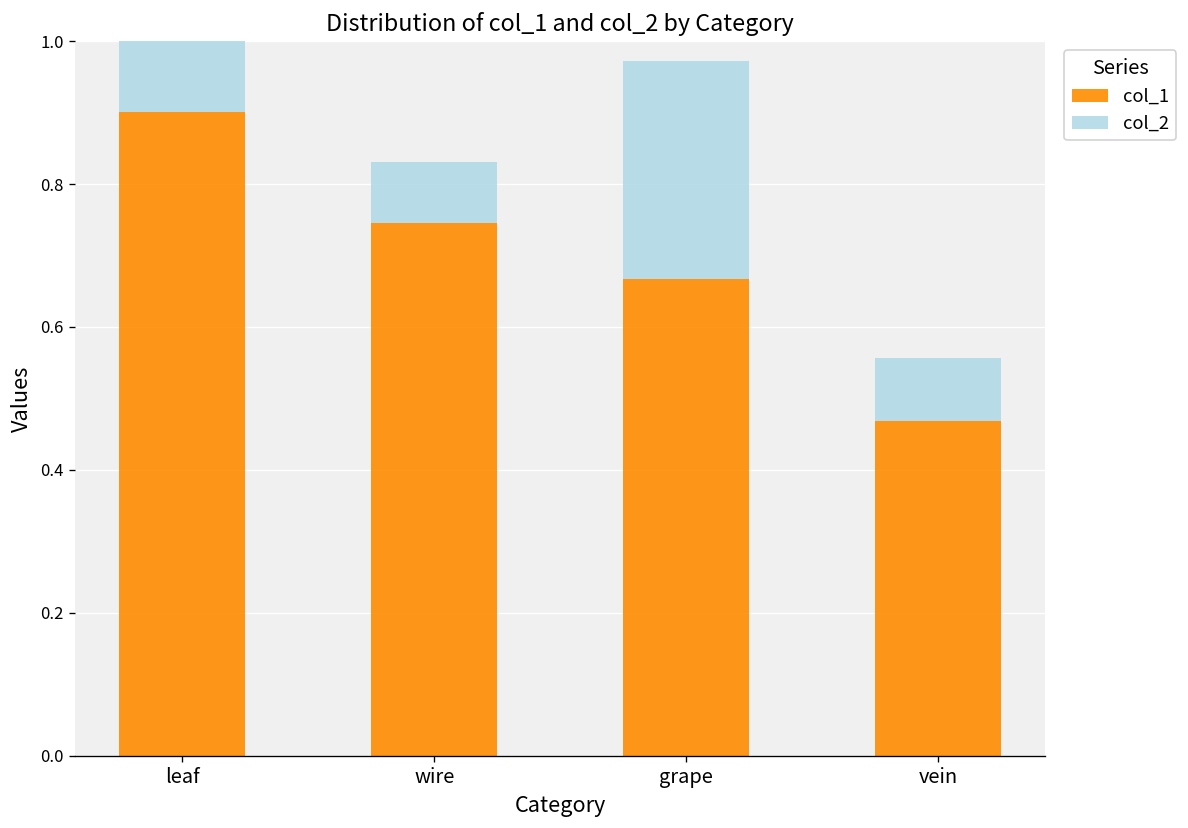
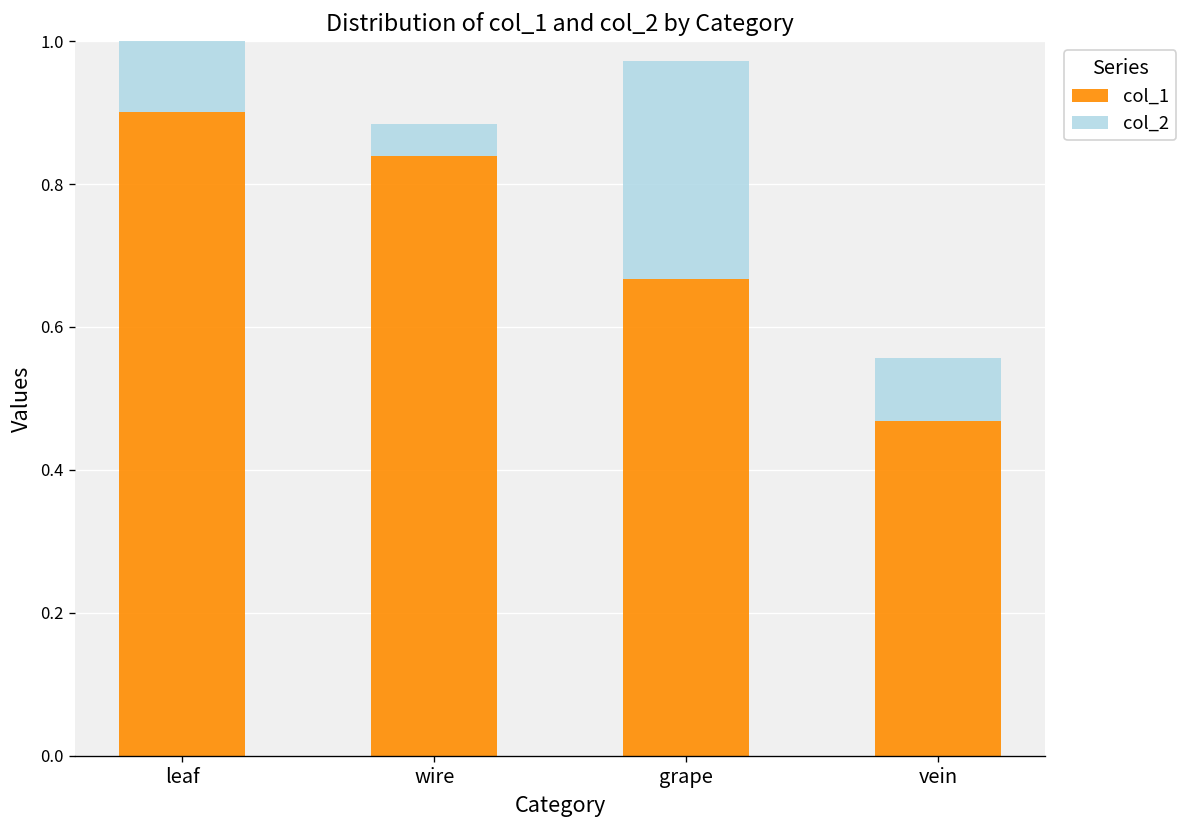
  {
    "col_1": {
      "leaf": 0.90,
-     "wire": 0.75,
+     "wire": 0.84,
      "grape": 0.67,
      "vein": 0.47
    },
    "col_2": {
      "leaf": 0.10,
-     "wire": 0.08,
+     "wire": 0.04,
      "grape": 0.30,
      "vein": 0.09
    }
  }
